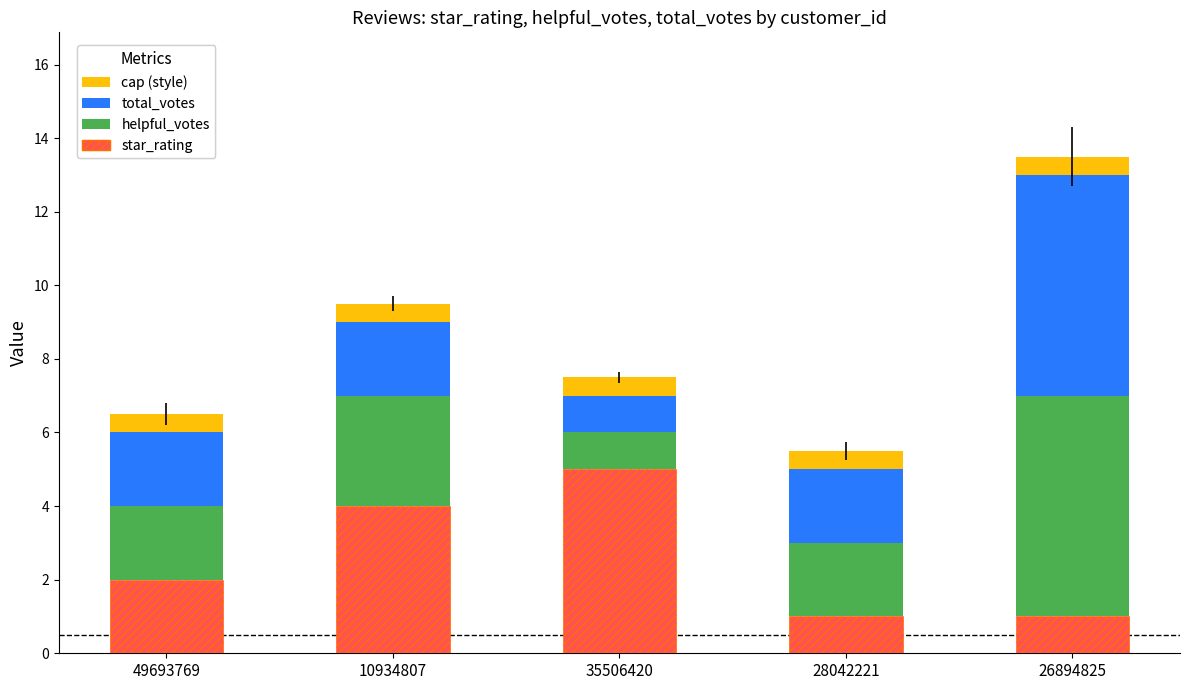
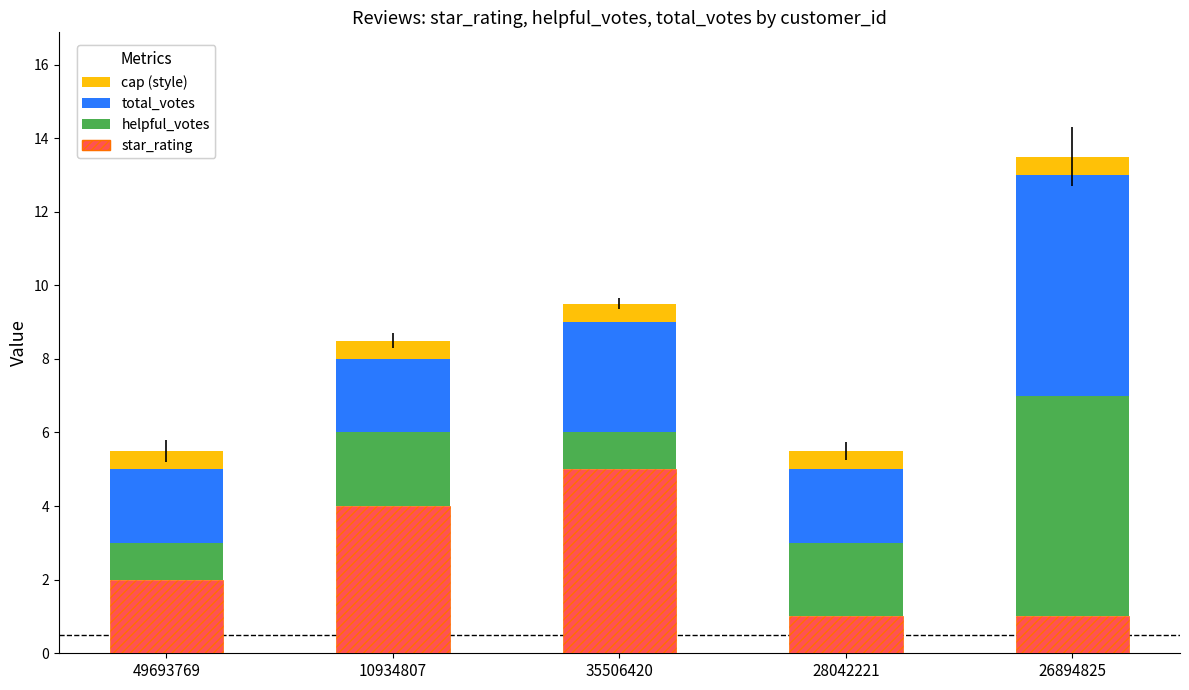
  {
    "star_rating": {
      "49693769": 2,
      "10934807": 4,
      "35506420": 5,
      "28042221": 1,
      "26894825": 1
    },
    "helpful_votes": {
-     "49693769": 2,
-     "10934807": 3,
+     "49693769": 1,
+     "10934807": 2,
      "35506420": 1,
      "28042221": 2,
      "26894825": 6
    },
    "total_votes": {
      "49693769": 2,
      "10934807": 2,
-     "35506420": 1,
+     "35506420": 3,
      "28042221": 2,
      "26894825": 6
    },
    "cap (style)": {
      "49693769": 0.5,
      "10934807": 0.5,
      "35506420": 0.5,
      "28042221": 0.5,
      "26894825": 0.5
    }
  }
